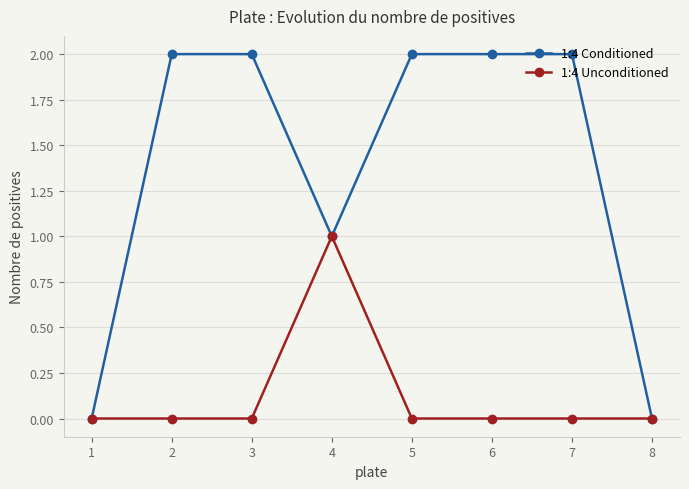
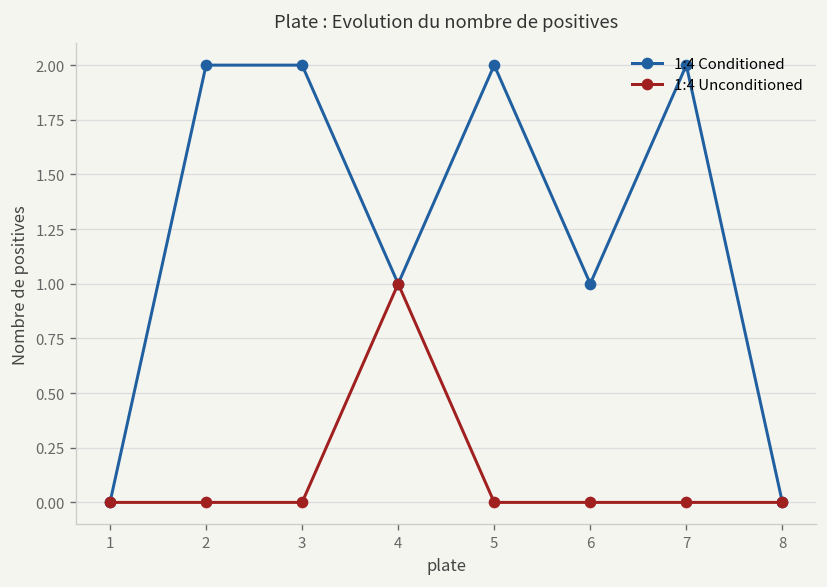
  {
    "1:4 Conditioned": {
      "2": 2,
      "3": 2,
      "5": 2,
-     "6": 2,
+     "6": 1,
      "7": 2
    },
    "1:4 Unconditioned": {
      "2": 0,
      "3": 0,
      "5": 0,
      "6": 0,
      "7": 0
    }
  }
